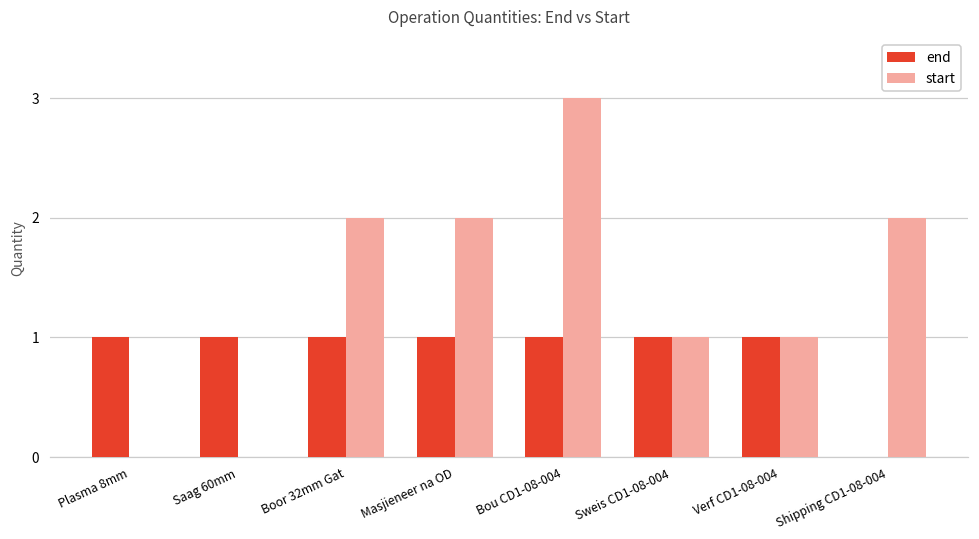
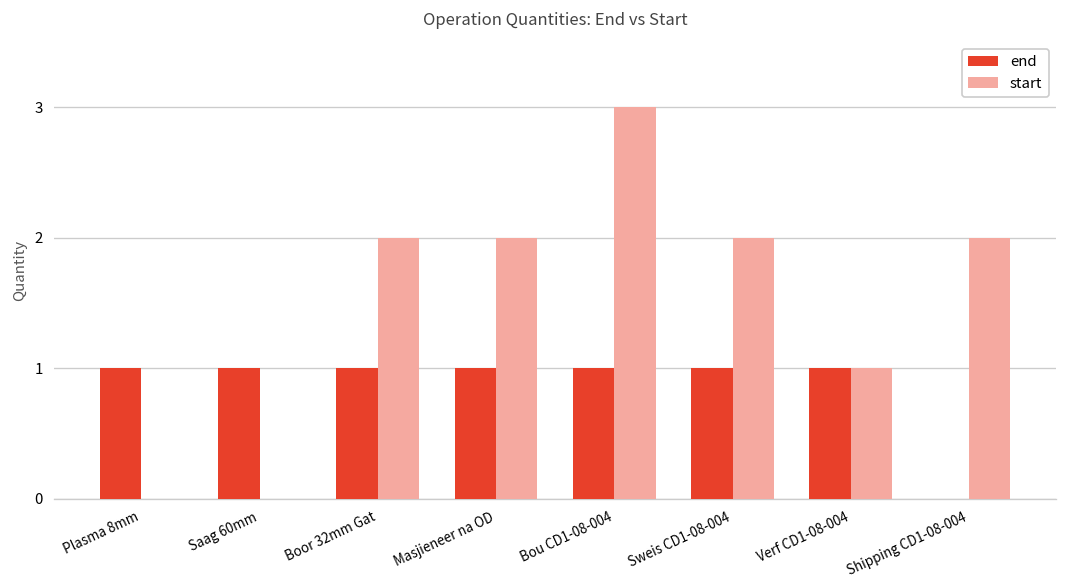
  {
    "end": {
      "Plasma 8mm": 1.00,
      "Saag 60mm": 1.00,
      "Boor 32mm Gat": 1.00,
      "Masjieneer na OD": 1.00,
      "Bou CD1-08-004": 1.00,
      "Sweis CD1-08-004": 1.00,
      "Verf CD1-08-004": 1.00,
      "Shipping CD1-08-004": 0.00
    },
    "start": {
      "Plasma 8mm": 0.00,
      "Saag 60mm": 0.00,
      "Boor 32mm Gat": 2.00,
      "Masjieneer na OD": 2.00,
      "Bou CD1-08-004": 3.00,
-     "Sweis CD1-08-004": 1.00,
+     "Sweis CD1-08-004": 2.00,
      "Verf CD1-08-004": 1.00,
      "Shipping CD1-08-004": 2.00
    }
  }
